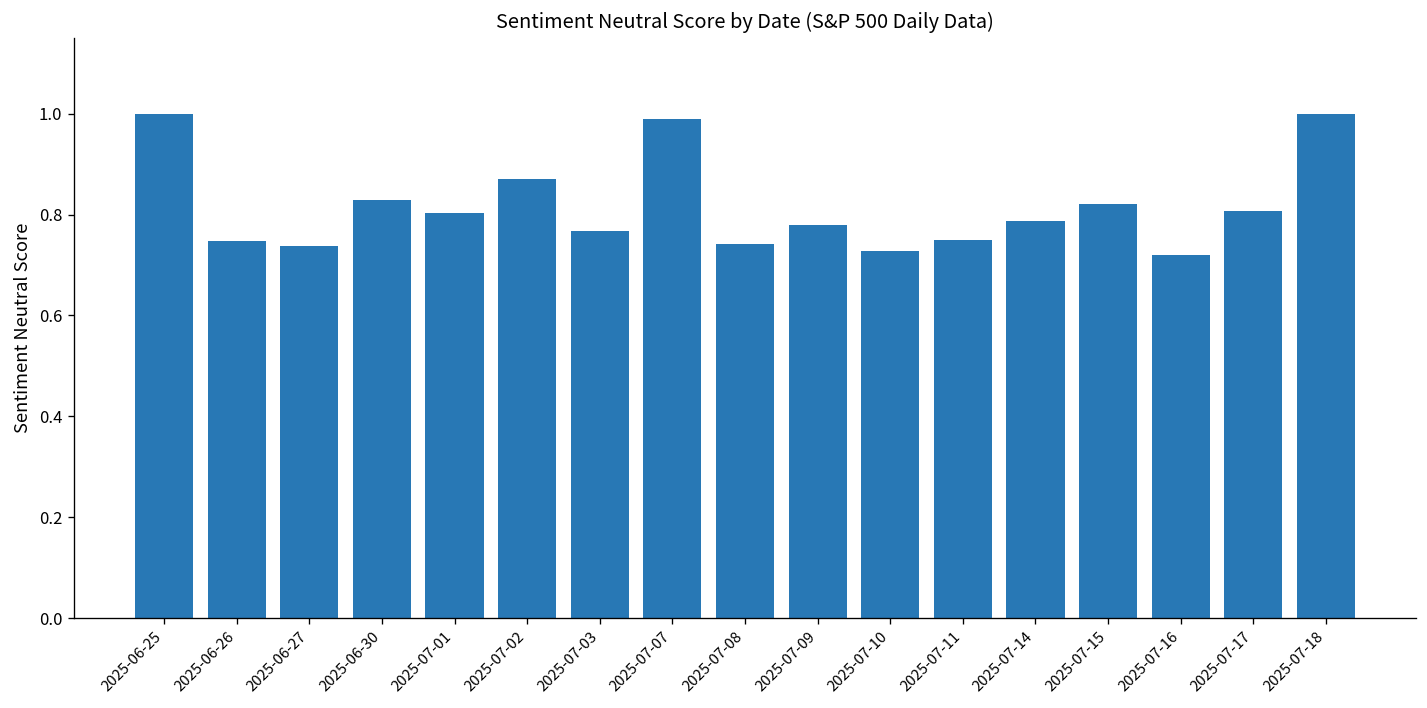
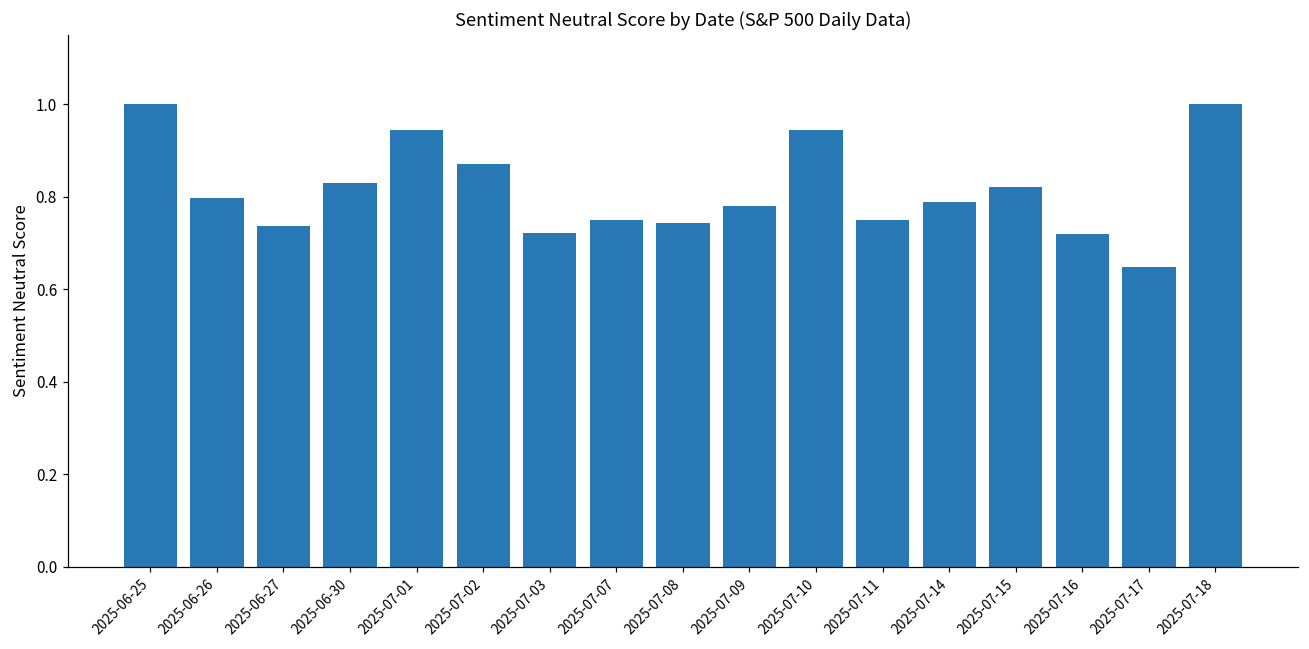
  {
    "2025-06-25": 1.00,
-   "2025-06-26": 0.75,
+   "2025-06-26": 0.80,
    "2025-06-27": 0.74,
    "2025-06-30": 0.83,
-   "2025-07-01": 0.80,
+   "2025-07-01": 0.94,
    "2025-07-02": 0.87,
-   "2025-07-03": 0.77,
-   "2025-07-07": 0.99,
+   "2025-07-03": 0.72,
+   "2025-07-07": 0.75,
    "2025-07-08": 0.74,
    "2025-07-09": 0.78,
-   "2025-07-10": 0.73,
+   "2025-07-10": 0.94,
    "2025-07-11": 0.75,
    "2025-07-14": 0.79,
    "2025-07-15": 0.82,
    "2025-07-16": 0.72,
-   "2025-07-17": 0.81,
+   "2025-07-17": 0.65,
    "2025-07-18": 1.00
  }
